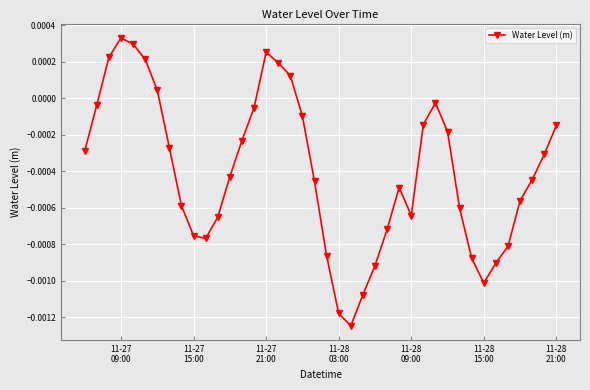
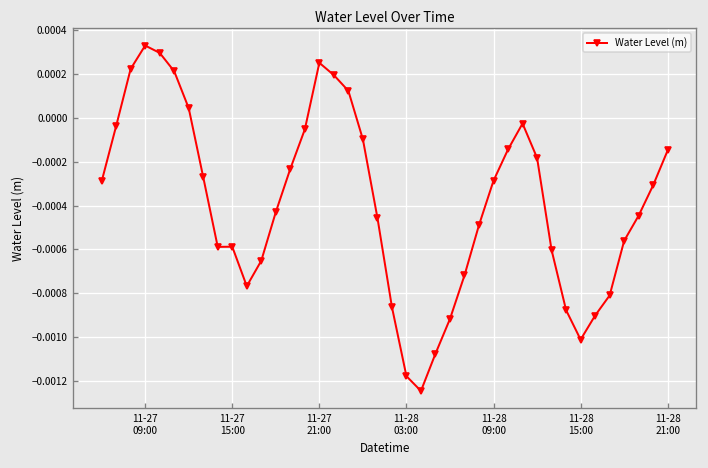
  {
    "11-27 09:00": 0.00033,
-   "11-27 15:00": -0.00075,
+   "11-27 15:00": -0.00059,
    "11-27 21:00": 0.00025,
    "11-28 03:00": -0.00118,
-   "11-28 09:00": -0.00064,
+   "11-28 09:00": -0.00029,
    "11-28 15:00": -0.00101,
    "11-28 21:00": -0.00015
  }
